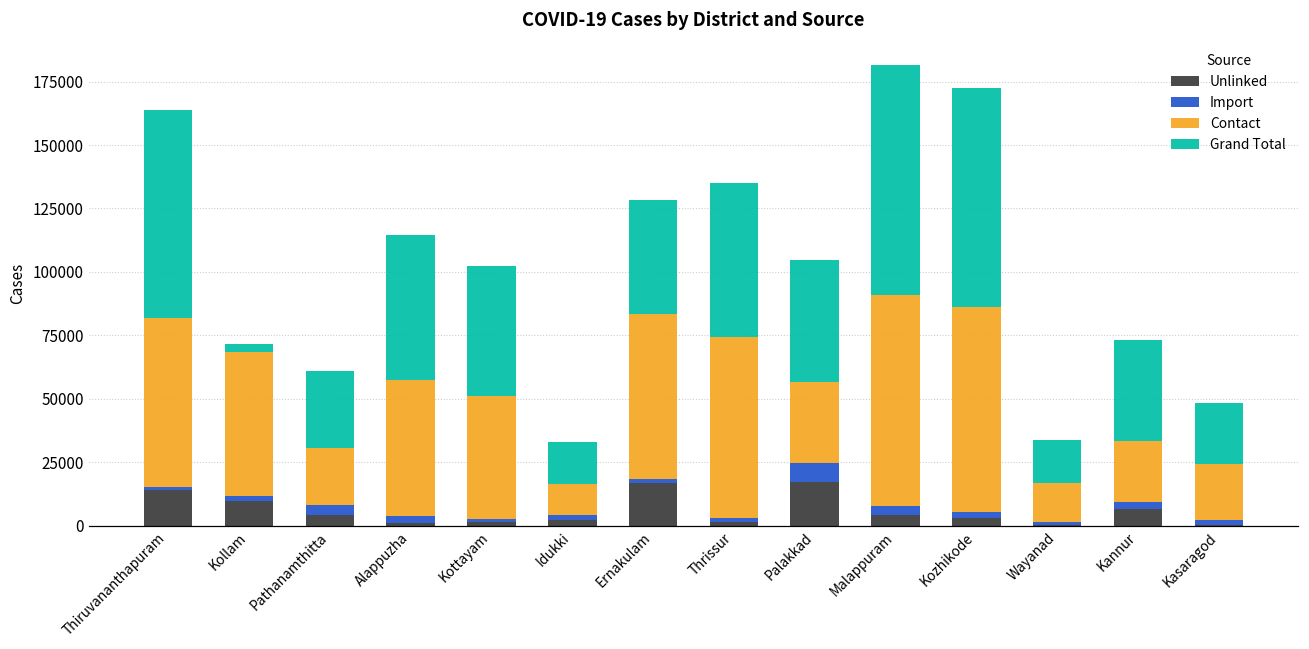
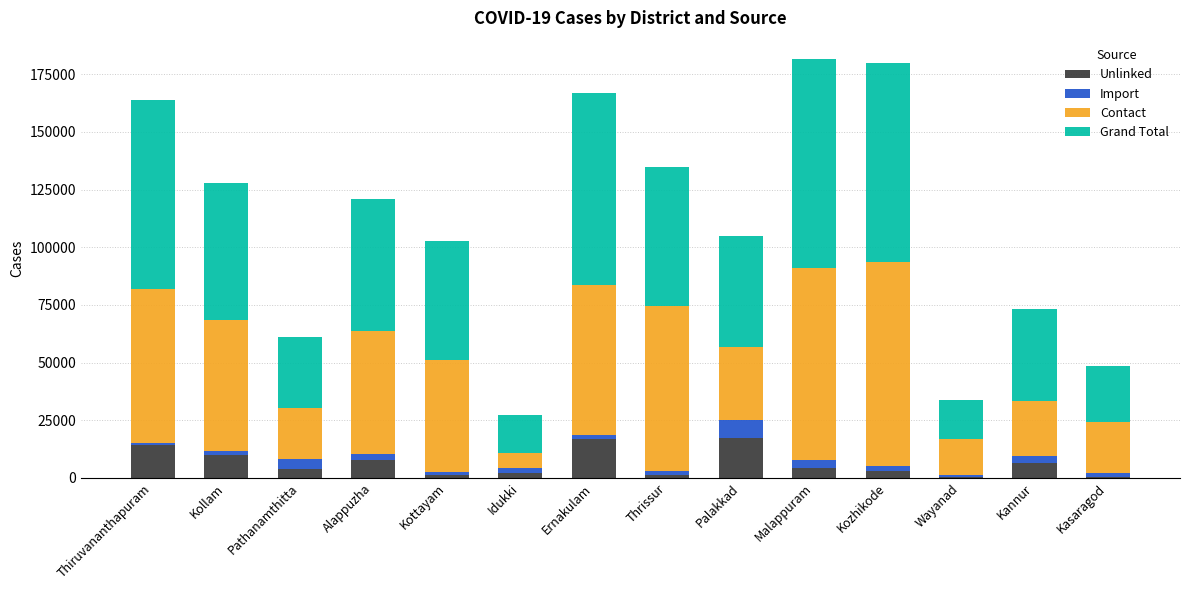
  {
    "Unlinked": {
      "Thiruvananthapuram": 14000,
      "Kollam": 10000,
      "Pathanamthitta": 4000,
-     "Alappuzha": 1000,
+     "Alappuzha": 8000,
      "Kottayam": 1000,
      "Idukki": 2000,
      "Ernakulam": 17000,
      "Thrissur": 1000,
      "Palakkad": 17000,
      "Malappuram": 4000,
      "Kozhikode": 3000,
      "Kannur": 6000
    },
    "Import": {
      "Thiruvananthapuram": 1000,
      "Kollam": 2000,
      "Pathanamthitta": 4000,
      "Alappuzha": 3000,
      "Kottayam": 1000,
      "Idukki": 2000,
      "Ernakulam": 2000,
      "Thrissur": 2000,
      "Palakkad": 8000,
      "Malappuram": 3000,
      "Kozhikode": 2000,
      "Kannur": 3000,
      "Kasaragod": 2000
    },
    "Contact": {
      "Thiruvananthapuram": 67000,
      "Kollam": 57000,
      "Pathanamthitta": 22000,
      "Alappuzha": 54000,
      "Kottayam": 49000,
-     "Idukki": 12000,
+     "Idukki": 6000,
      "Ernakulam": 65000,
      "Thrissur": 72000,
      "Palakkad": 32000,
      "Malappuram": 83000,
-     "Kozhikode": 81000,
+     "Kozhikode": 88000,
      "Wayanad": 16000,
      "Kannur": 24000,
      "Kasaragod": 22000
    },
    "Grand Total": {
      "Thiruvananthapuram": 82000,
-     "Kollam": 3000,
+     "Kollam": 59000,
      "Pathanamthitta": 31000,
      "Alappuzha": 57000,
      "Kottayam": 51000,
      "Idukki": 17000,
-     "Ernakulam": 45000,
+     "Ernakulam": 84000,
      "Thrissur": 60000,
      "Palakkad": 48000,
      "Malappuram": 91000,
      "Kozhikode": 86000,
      "Wayanad": 17000,
      "Kannur": 40000,
      "Kasaragod": 24000
    }
  }
